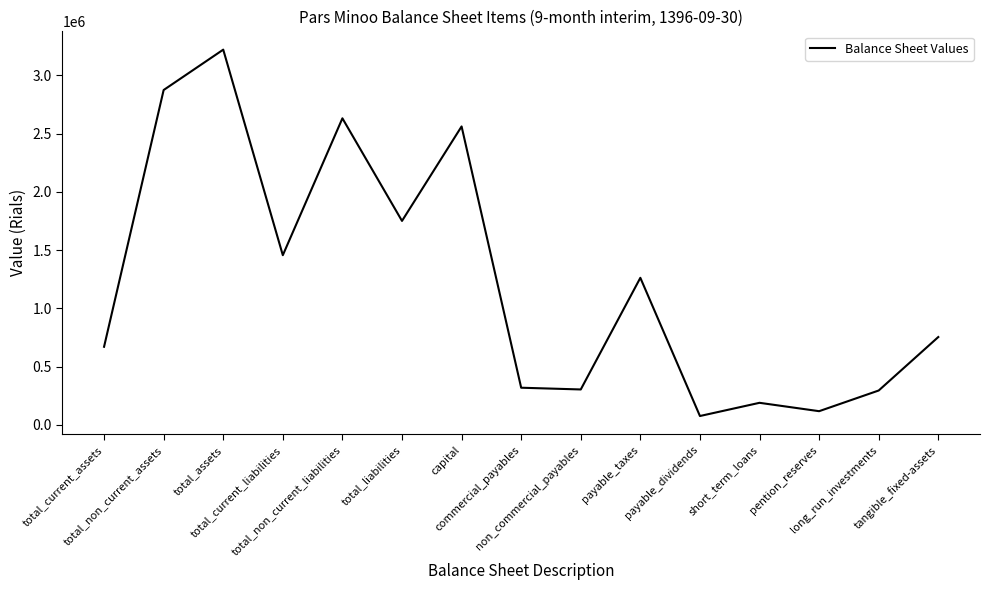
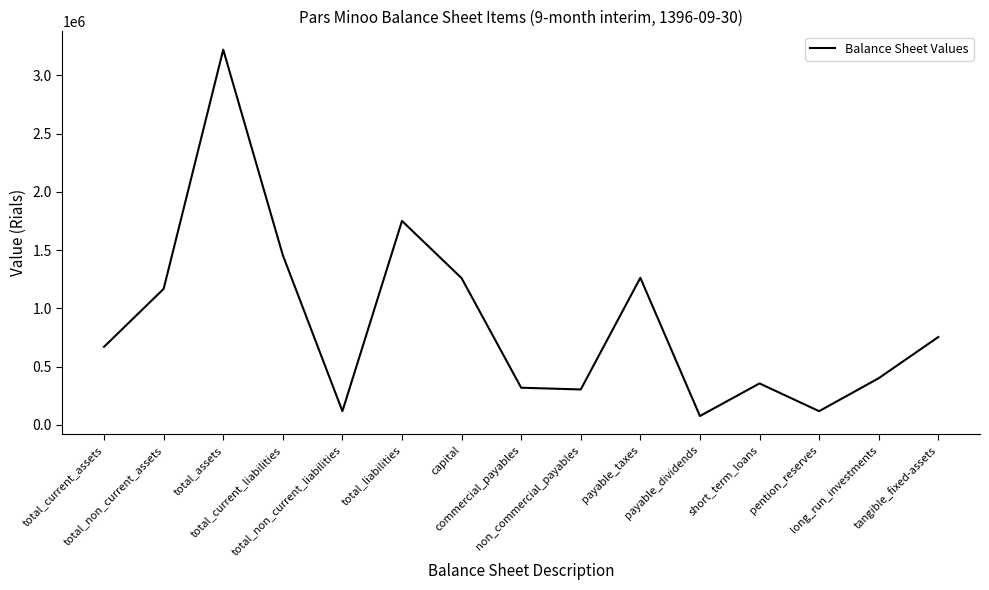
  {
    "total_current_assets": 670000,
-   "total_non_current_assets": 2880000,
+   "total_non_current_assets": 1170000,
    "total_assets": 3220000,
    "total_current_liabilities": 1460000,
-   "total_non_current_liabilities": 2630000,
+   "total_non_current_liabilities": 120000,
    "total_liabilities": 1750000,
-   "capital": 2560000,
+   "capital": 1260000,
    "commercial_payables": 320000,
    "non_commercial_payables": 300000,
    "payable_taxes": 1260000,
    "payable_dividends": 80000,
-   "short_term_loans": 190000,
+   "short_term_loans": 360000,
    "pention_reserves": 120000,
-   "long_run_investments": 300000,
+   "long_run_investments": 400000,
    "tangible_fixed-assets": 750000
  }
